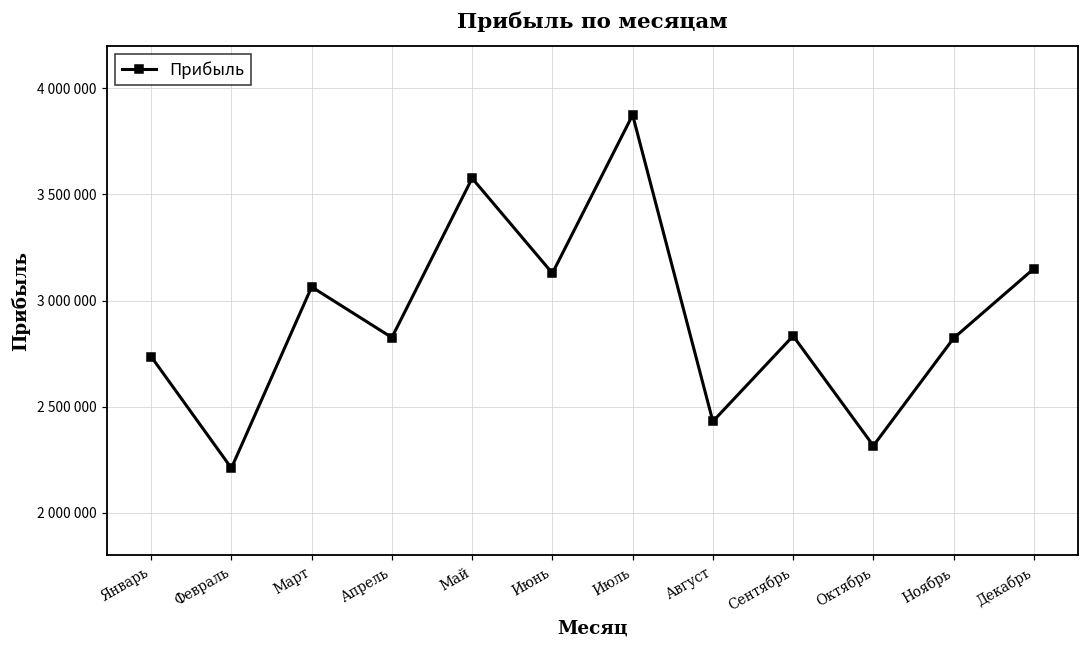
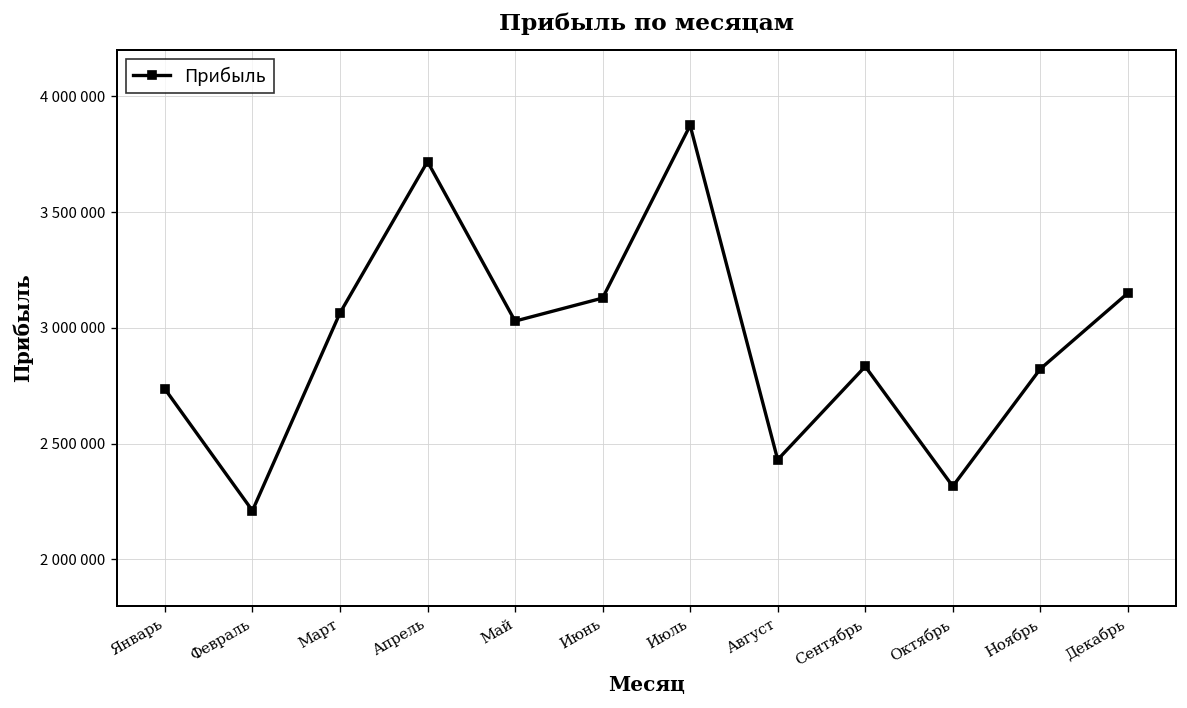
  {
    "Январь": 2740000,
    "Февраль": 2210000,
    "Март": 3060000,
-   "Апрель": 2830000,
-   "Май": 3580000,
+   "Апрель": 3720000,
+   "Май": 3030000,
    "Июнь": 3130000,
    "Июль": 3870000,
    "Август": 2430000,
    "Сентябрь": 2830000,
    "Октябрь": 2320000,
    "Ноябрь": 2820000,
    "Декабрь": 3150000
  }
